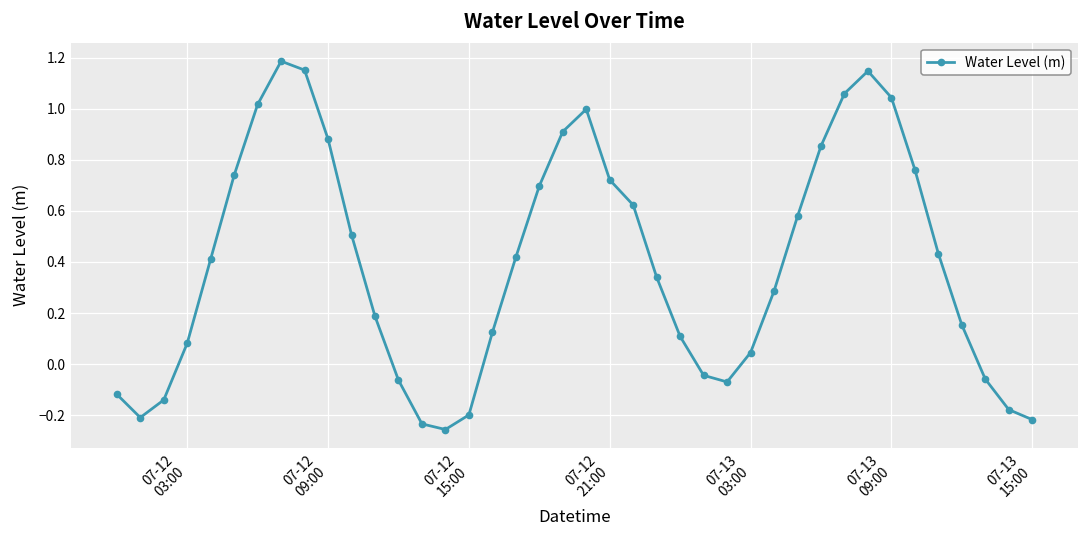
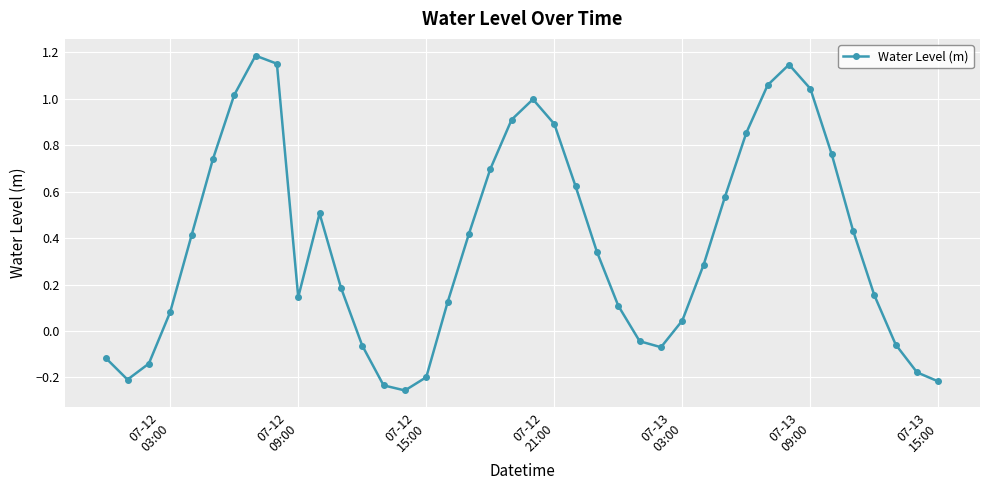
  {
    "07-12 03:00": 0.08,
-   "07-12 09:00": 0.88,
+   "07-12 09:00": 0.15,
    "07-12 15:00": -0.20,
-   "07-12 21:00": 0.72,
+   "07-12 21:00": 0.89,
    "07-13 03:00": 0.05,
    "07-13 09:00": 1.04,
    "07-13 15:00": -0.22
  }
